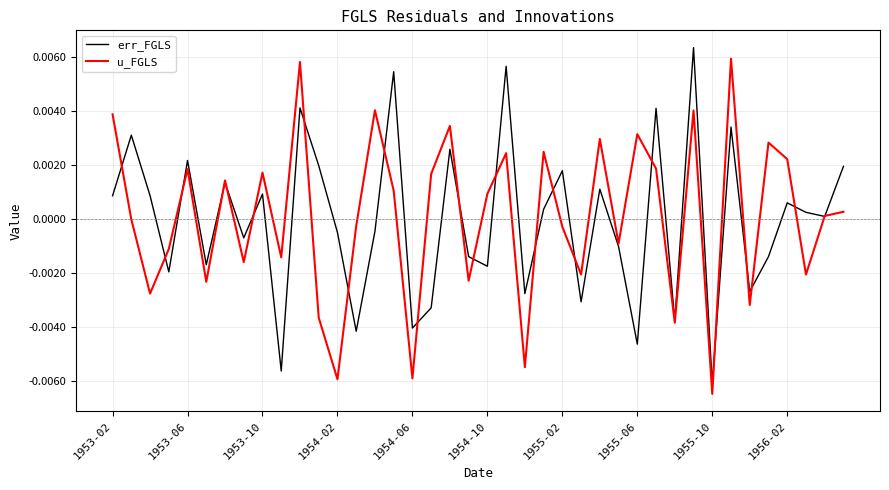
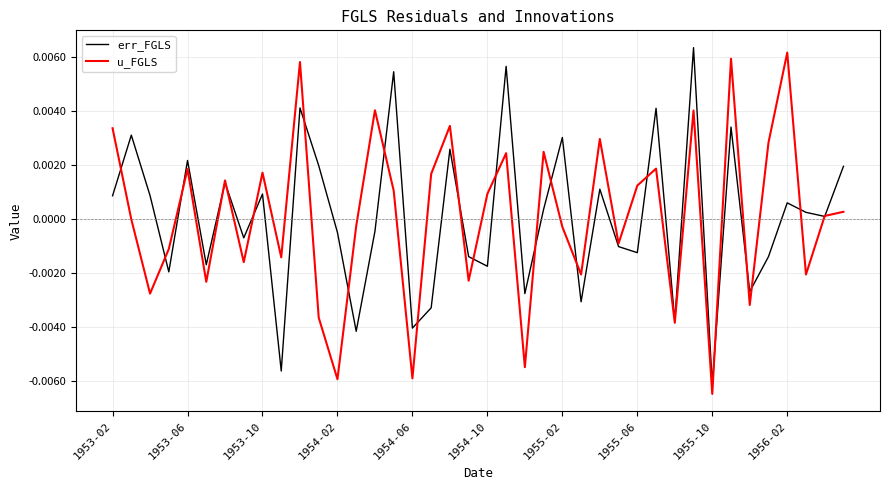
  {
    "err_FGLS": {
      "1953-02": 0.0009,
      "1953-06": 0.0022,
      "1953-10": 0.0009,
      "1954-02": -0.0005,
      "1954-06": -0.0040,
      "1954-10": -0.0017,
-     "1955-02": 0.0018,
-     "1955-06": -0.0046,
+     "1955-02": 0.0030,
+     "1955-06": -0.0012,
      "1955-10": -0.0061,
      "1956-02": 0.0006
    },
    "u_FGLS": {
-     "1953-02": 0.0039,
+     "1953-02": 0.0034,
      "1953-06": 0.0019,
      "1953-10": 0.0017,
      "1954-02": -0.0059,
      "1954-06": -0.0059,
      "1954-10": 0.0009,
      "1955-02": -0.0003,
-     "1955-06": 0.0032,
+     "1955-06": 0.0013,
      "1955-10": -0.0065,
-     "1956-02": 0.0022
+     "1956-02": 0.0062
    }
  }
